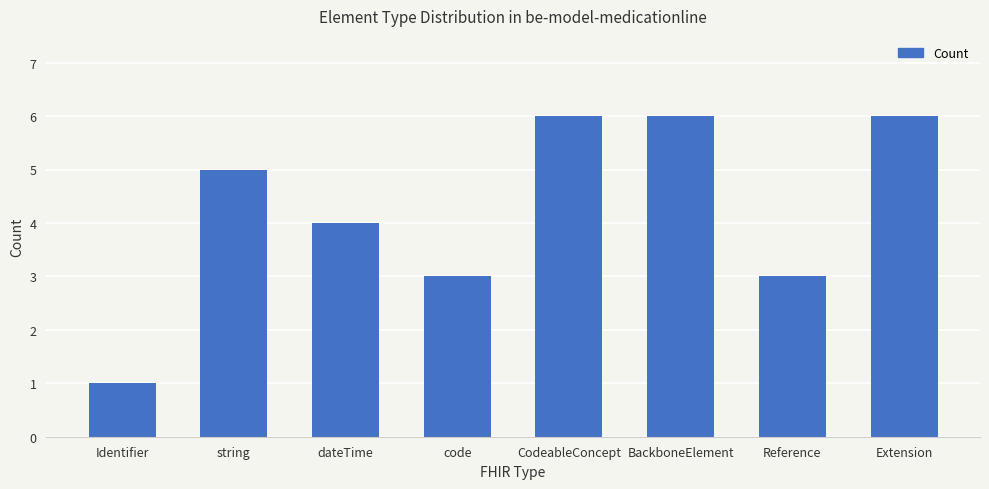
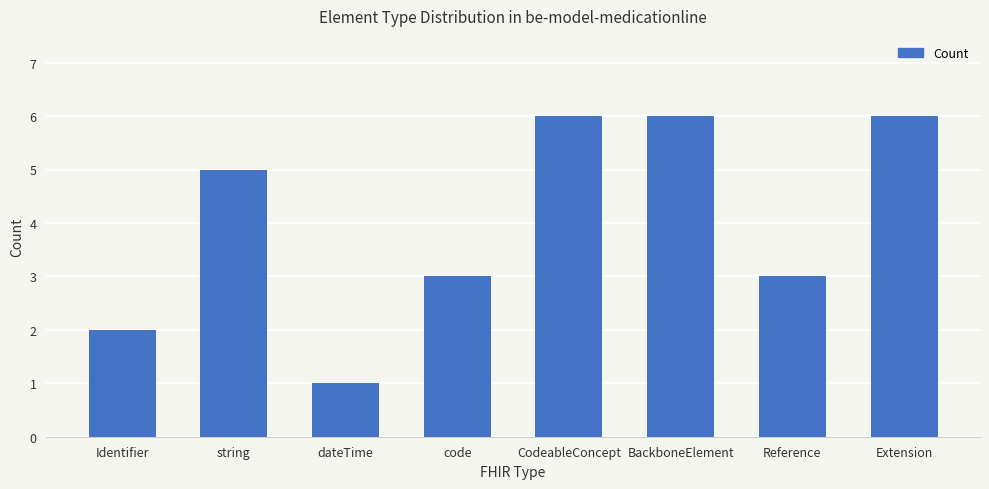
  {
-   "Identifier": 1,
+   "Identifier": 2,
    "string": 5,
-   "dateTime": 4,
+   "dateTime": 1,
    "code": 3,
    "CodeableConcept": 6,
    "BackboneElement": 6,
    "Reference": 3,
    "Extension": 6
  }
